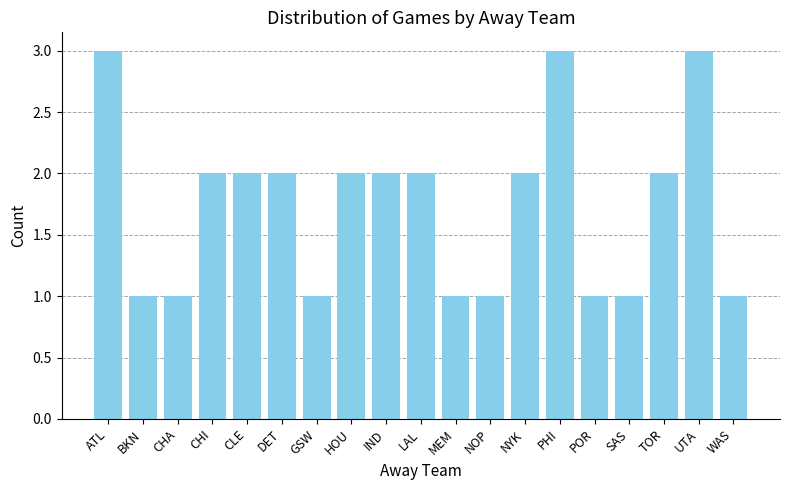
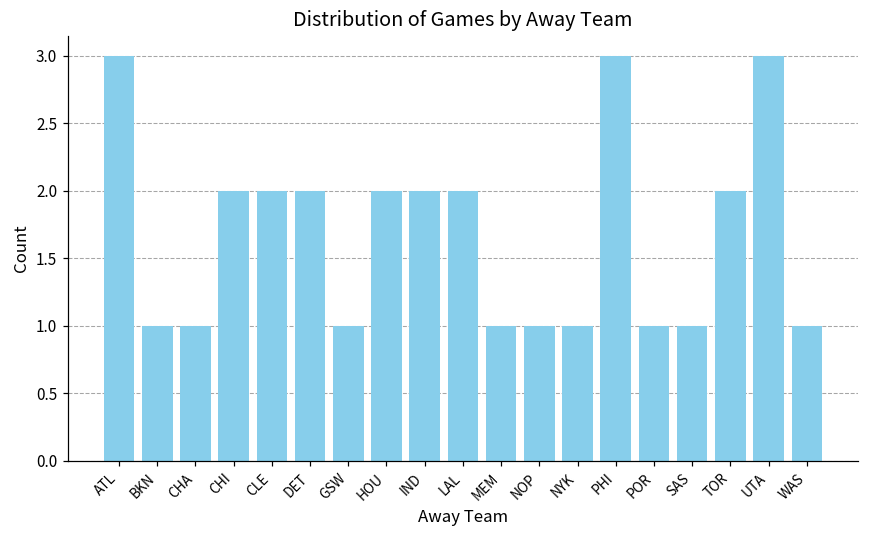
  {
    "ATL": 3,
    "BKN": 1,
    "CHA": 1,
    "CHI": 2,
    "CLE": 2,
    "DET": 2,
    "GSW": 1,
    "HOU": 2,
    "IND": 2,
    "LAL": 2,
    "MEM": 1,
    "NOP": 1,
-   "NYK": 2,
+   "NYK": 1,
    "PHI": 3,
    "POR": 1,
    "SAS": 1,
    "TOR": 2,
    "UTA": 3,
    "WAS": 1
  }
